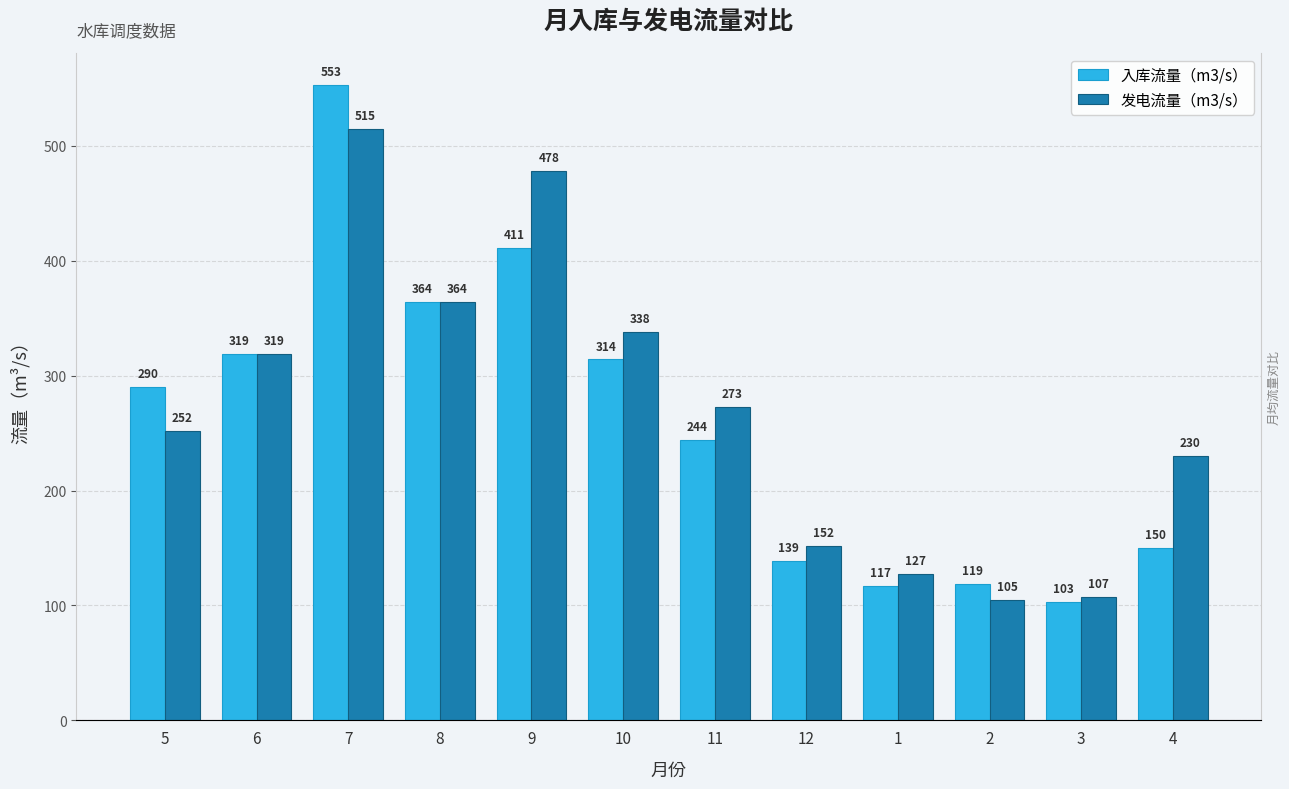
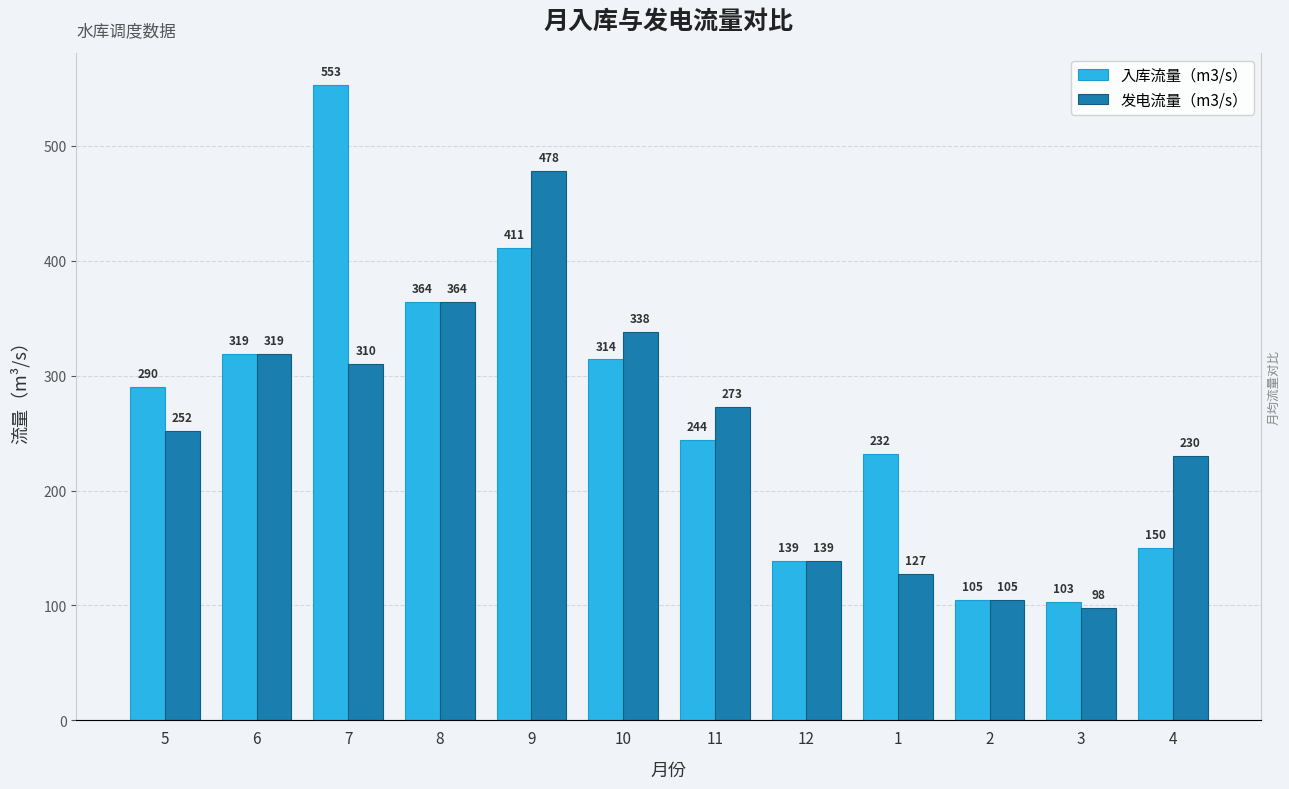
  {
    "入库流量（m3/s）": {
      "5": 290,
      "6": 319,
      "7": 553,
      "8": 364,
      "9": 411,
      "10": 314,
      "11": 244,
      "12": 139,
-     "1": 117,
-     "2": 119,
+     "1": 232,
+     "2": 105,
      "3": 103,
      "4": 150
    },
    "发电流量（m3/s）": {
      "5": 252,
      "6": 319,
-     "7": 515,
+     "7": 310,
      "8": 364,
      "9": 478,
      "10": 338,
      "11": 273,
-     "12": 152,
+     "12": 139,
      "1": 127,
      "2": 105,
-     "3": 107,
+     "3": 98,
      "4": 230
    }
  }
